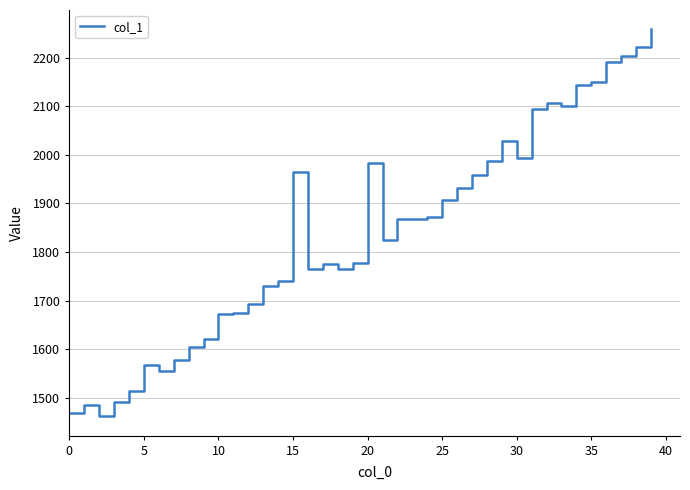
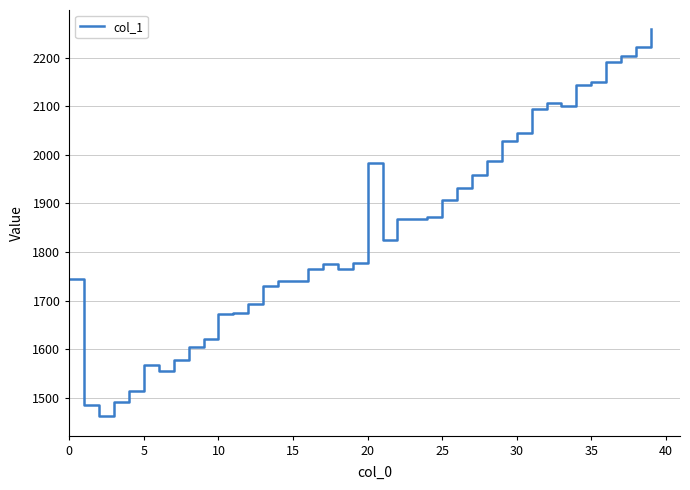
  {
-   "0": 1470,
+   "0": 1750,
    "5": 1570,
    "10": 1670,
-   "15": 1960,
+   "15": 1740,
    "20": 1980,
    "25": 1910,
-   "30": 1990,
+   "30": 2040,
    "35": 2150
  }
